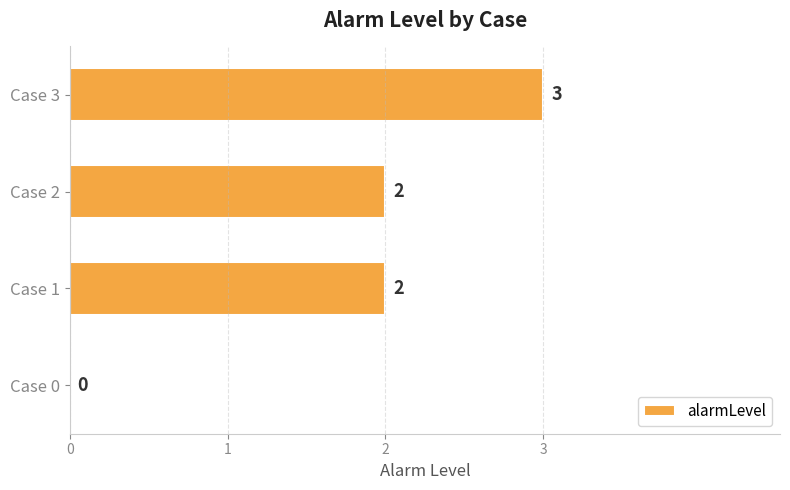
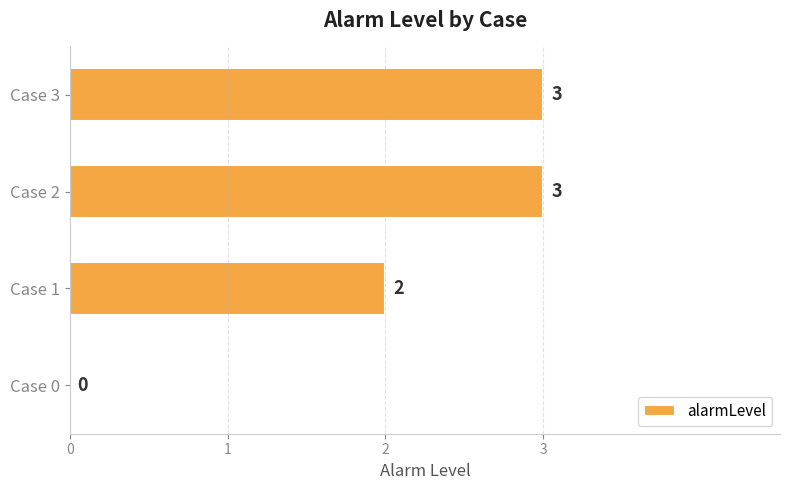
  {
    "Case 3": 3,
-   "Case 2": 2,
+   "Case 2": 3,
    "Case 1": 2,
    "Case 0": 0
  }
